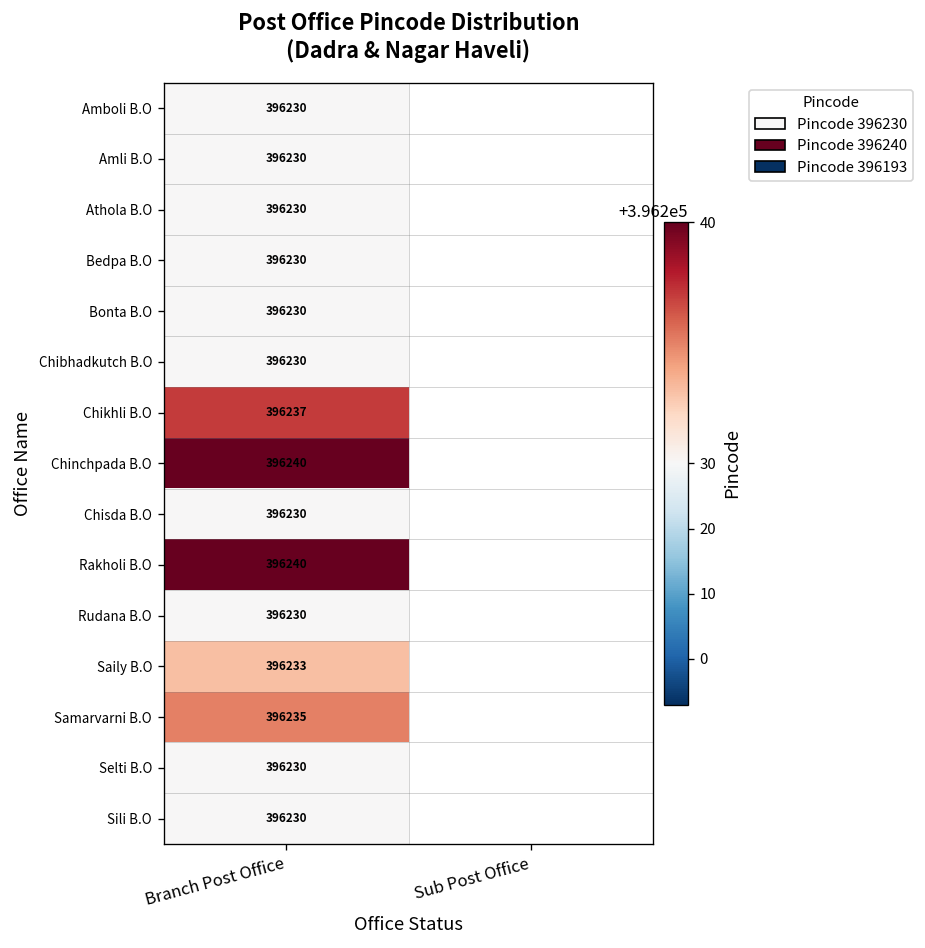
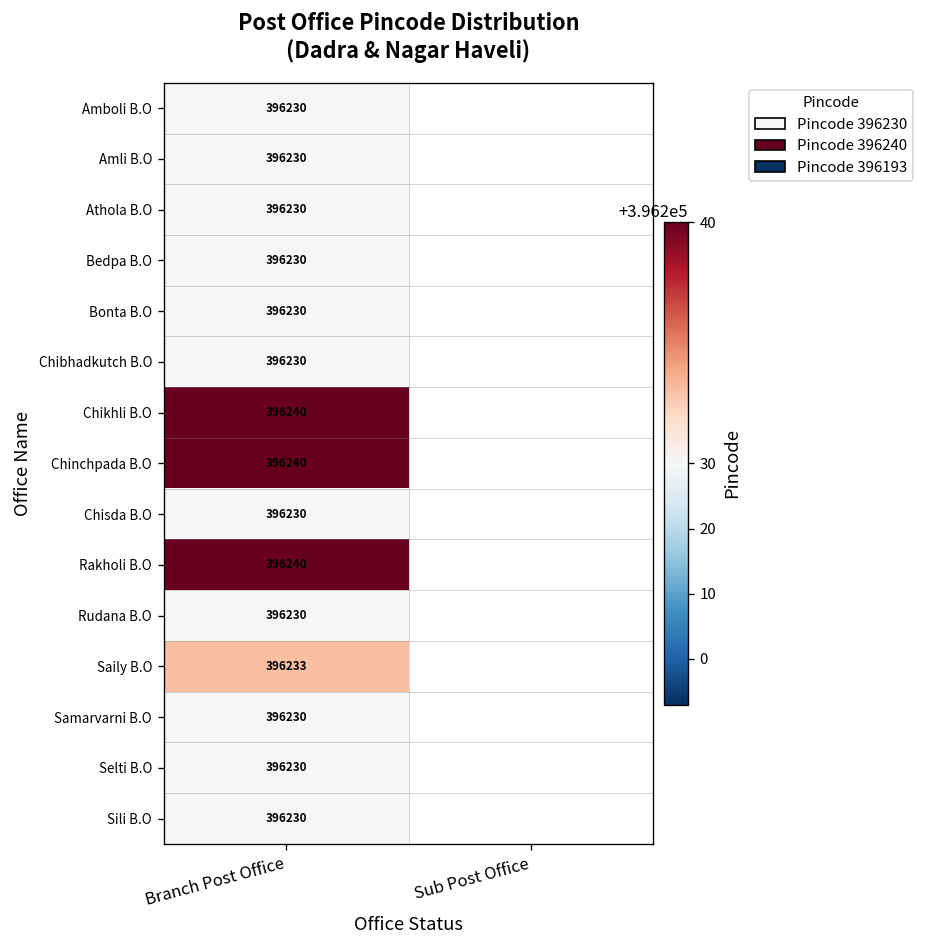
  {
    "Amboli B.O": {
      "Branch Post Office": 396230
    },
    "Amli B.O": {
      "Branch Post Office": 396230
    },
    "Athola B.O": {
      "Branch Post Office": 396230
    },
    "Bedpa B.O": {
      "Branch Post Office": 396230
    },
    "Bonta B.O": {
      "Branch Post Office": 396230
    },
    "Chibhadkutch B.O": {
      "Branch Post Office": 396230
    },
    "Chikhli B.O": {
-     "Branch Post Office": 396237
+     "Branch Post Office": 396240
    },
    "Chinchpada B.O": {
      "Branch Post Office": 396240
    },
    "Chisda B.O": {
      "Branch Post Office": 396230
    },
    "Rakholi B.O": {
      "Branch Post Office": 396240
    },
    "Rudana B.O": {
      "Branch Post Office": 396230
    },
    "Saily B.O": {
      "Branch Post Office": 396233
    },
    "Samarvarni B.O": {
-     "Branch Post Office": 396235
+     "Branch Post Office": 396230
    },
    "Selti B.O": {
      "Branch Post Office": 396230
    },
    "Sili B.O": {
      "Branch Post Office": 396230
    }
  }
